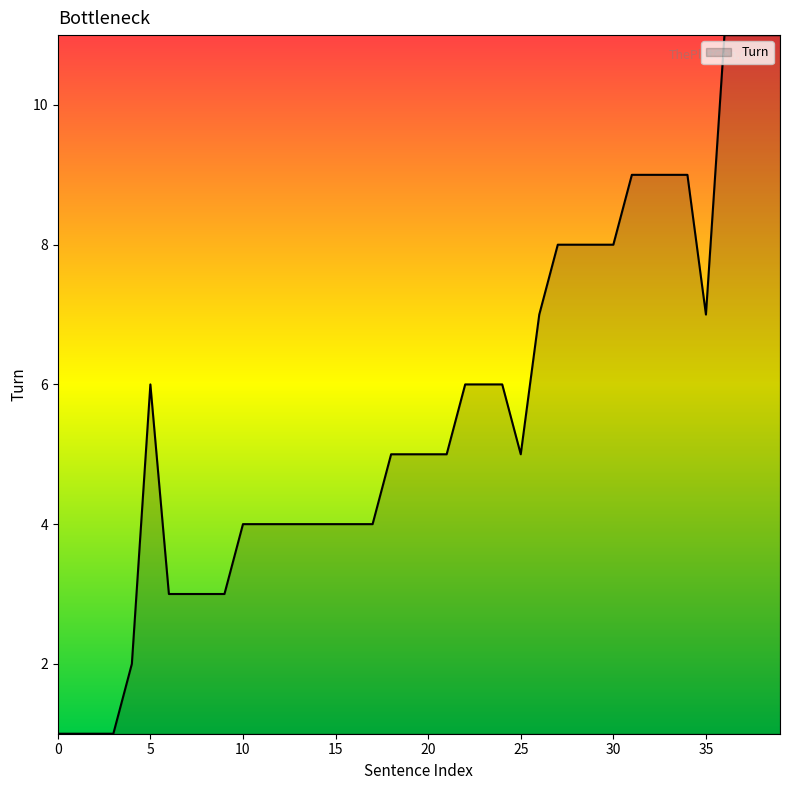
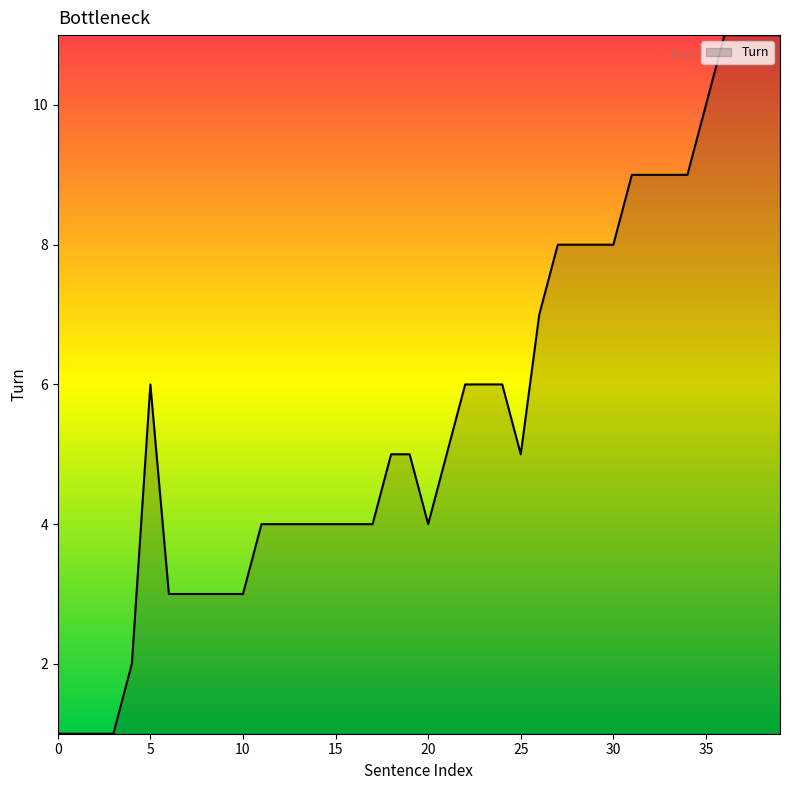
  {
    "0": 1,
    "5": 6,
-   "10": 4,
+   "10": 3,
    "15": 4,
-   "20": 5,
+   "20": 4,
    "25": 5,
    "30": 8,
-   "35": 7
+   "35": 10
  }
